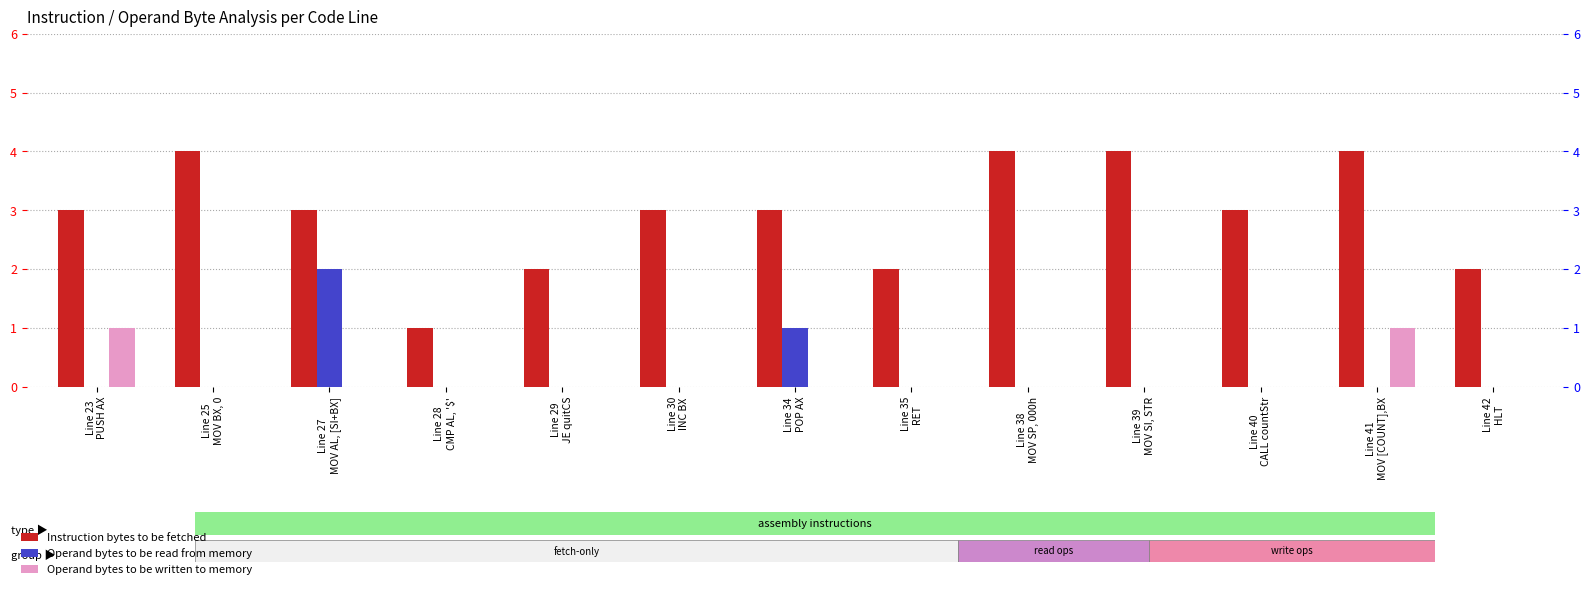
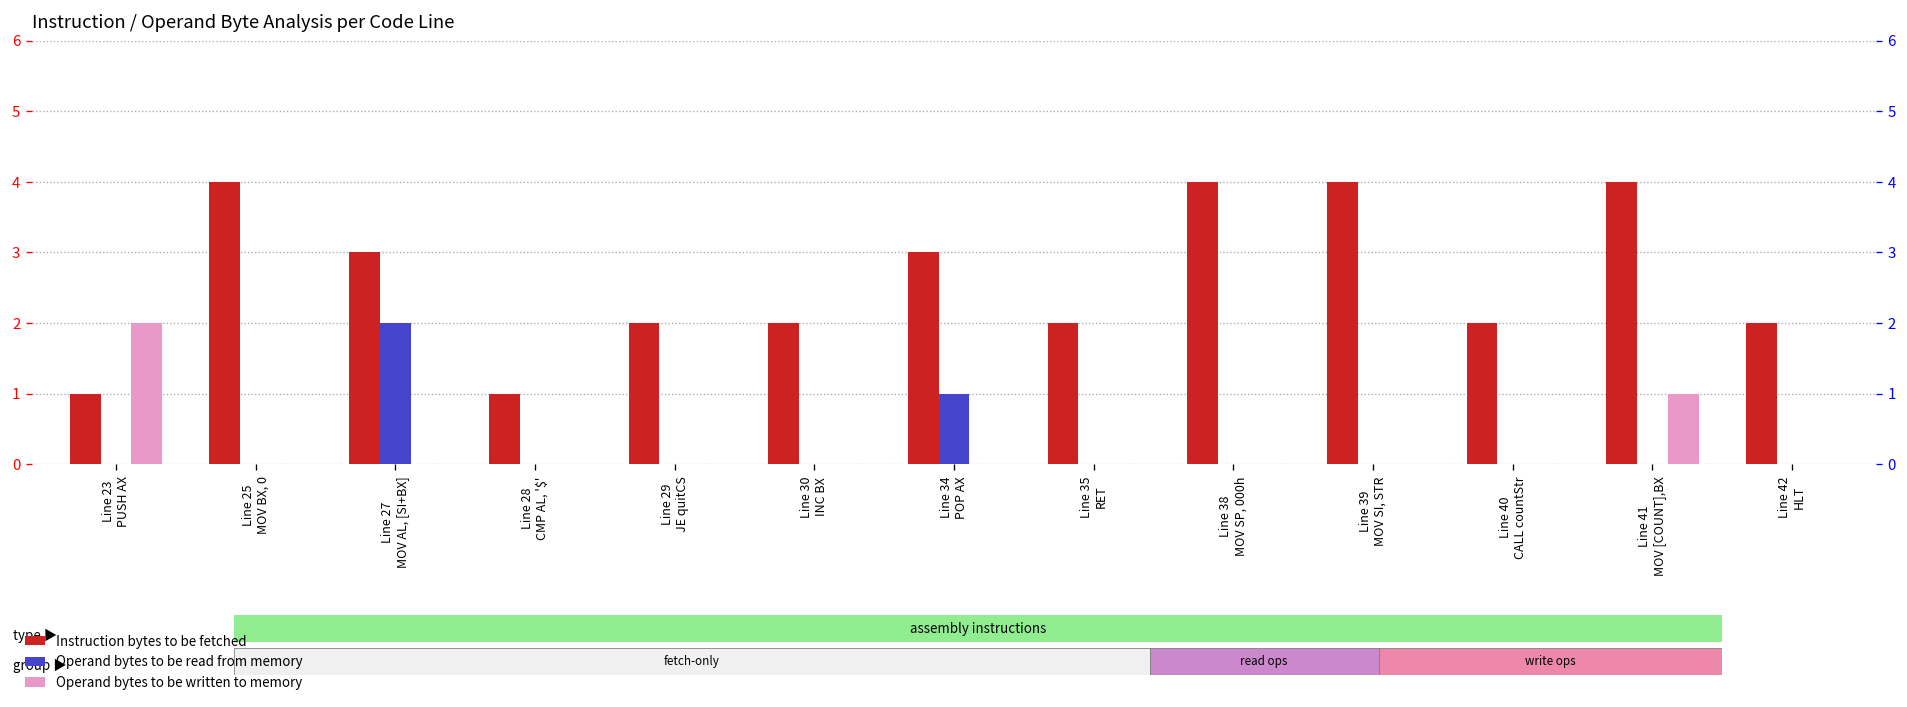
  {
    "Instruction bytes to be fetched": {
-     "Line 23 PUSH AX": 3,
+     "Line 23 PUSH AX": 1,
      "Line 25 MOV BX, 0": 4,
      "Line 27 MOV AL, [SI+BX]": 3,
      "Line 28 CMP AL, '$'": 1,
      "Line 29 JE quitCS": 2,
-     "Line 30 INC BX": 3,
+     "Line 30 INC BX": 2,
      "Line 34 POP AX": 3,
      "Line 35 RET": 2,
      "Line 38 MOV SP, 000h": 4,
      "Line 39 MOV SI, STR": 4,
-     "Line 40 CALL countStr": 3,
+     "Line 40 CALL countStr": 2,
      "Line 41 MOV [COUNT],BX": 4,
      "Line 42 HLT": 2
    },
    "Operand bytes to be read from memory": {
      "Line 23 PUSH AX": 0,
      "Line 25 MOV BX, 0": 0,
      "Line 27 MOV AL, [SI+BX]": 2,
      "Line 28 CMP AL, '$'": 0,
      "Line 29 JE quitCS": 0,
      "Line 30 INC BX": 0,
      "Line 34 POP AX": 1,
      "Line 35 RET": 0,
      "Line 38 MOV SP, 000h": 0,
      "Line 39 MOV SI, STR": 0,
      "Line 40 CALL countStr": 0,
      "Line 41 MOV [COUNT],BX": 0,
      "Line 42 HLT": 0
    },
    "Operand bytes to be written to memory": {
-     "Line 23 PUSH AX": 1,
+     "Line 23 PUSH AX": 2,
      "Line 25 MOV BX, 0": 0,
      "Line 27 MOV AL, [SI+BX]": 0,
      "Line 28 CMP AL, '$'": 0,
      "Line 29 JE quitCS": 0,
      "Line 30 INC BX": 0,
      "Line 34 POP AX": 0,
      "Line 35 RET": 0,
      "Line 38 MOV SP, 000h": 0,
      "Line 39 MOV SI, STR": 0,
      "Line 40 CALL countStr": 0,
      "Line 41 MOV [COUNT],BX": 1,
      "Line 42 HLT": 0
    }
  }
